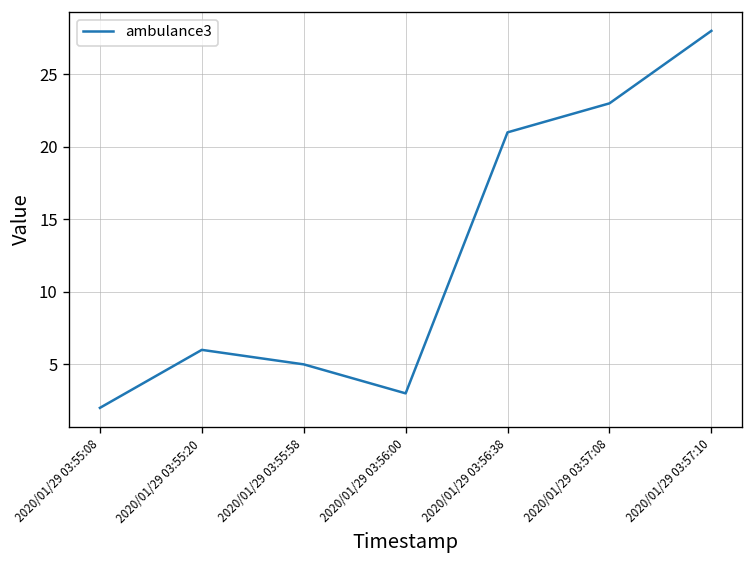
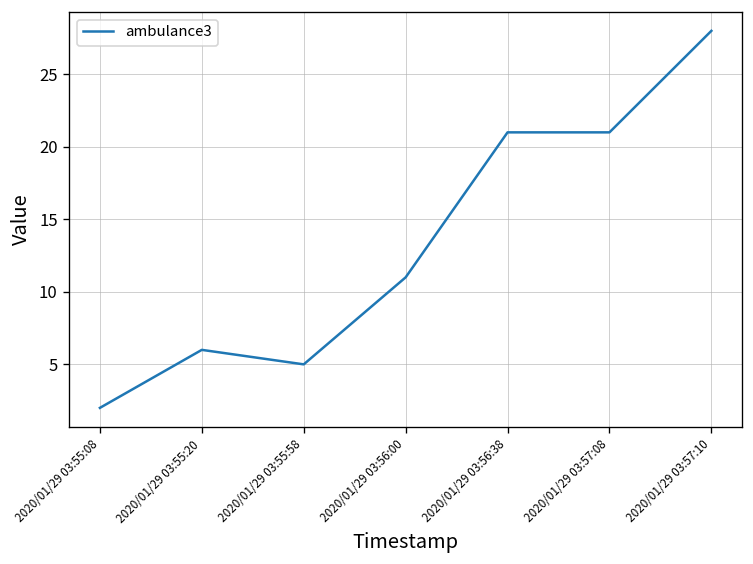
  {
    "2020/01/29 03:55:08": 2,
    "2020/01/29 03:55:20": 6,
    "2020/01/29 03:55:58": 5,
-   "2020/01/29 03:56:00": 3,
+   "2020/01/29 03:56:00": 11,
    "2020/01/29 03:56:38": 21,
-   "2020/01/29 03:57:08": 23,
+   "2020/01/29 03:57:08": 21,
    "2020/01/29 03:57:10": 28
  }
